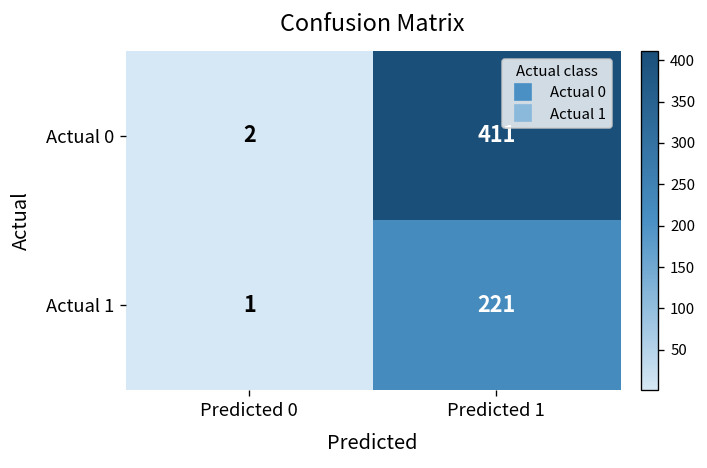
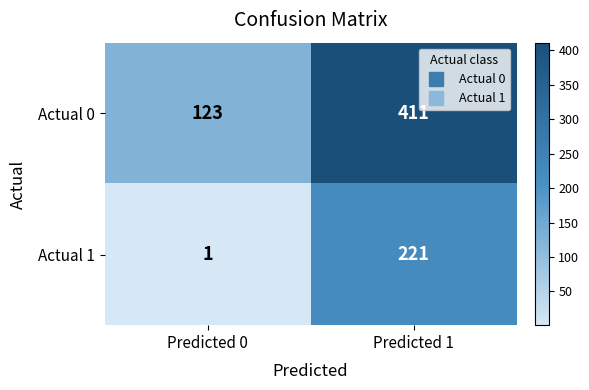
  {
    "Actual 0": {
-     "Predicted 0": 2
+     "Predicted 0": 123
    },
    "Actual 1": {
      "Predicted 0": 1,
      "Predicted 1": 221
    }
  }
